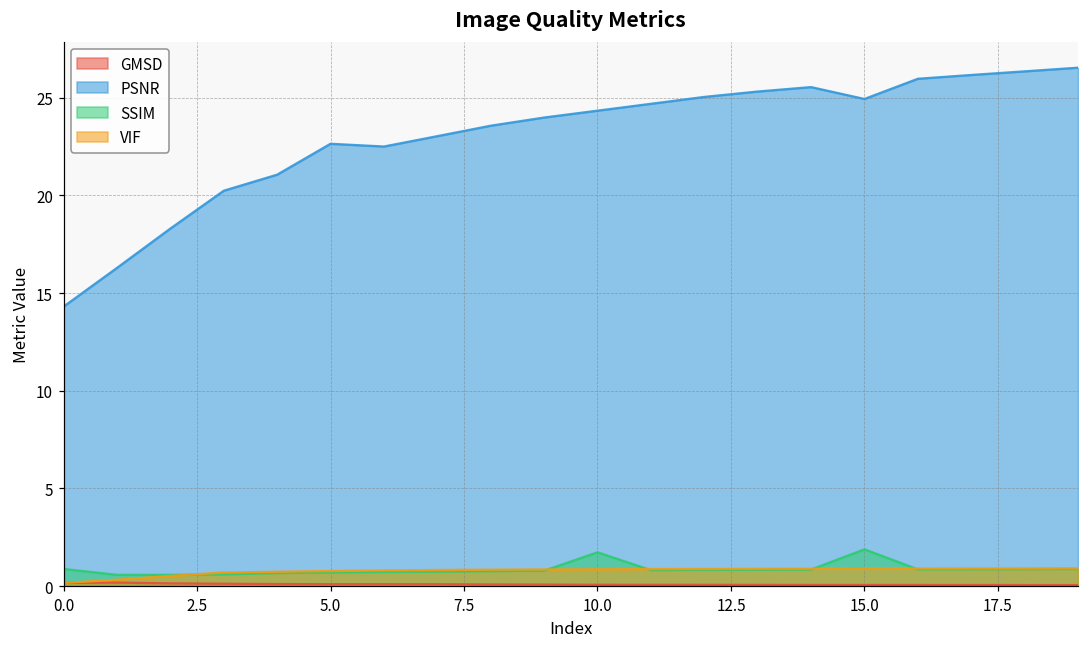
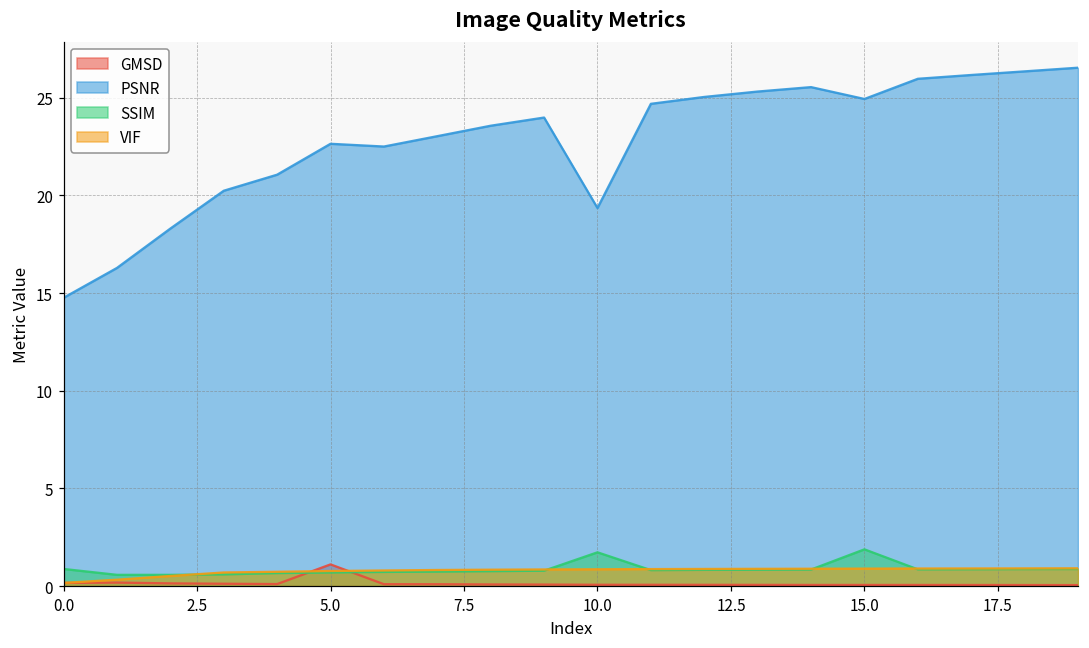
  {
    "GMSD": {
-     "5.0": 0.1,
+     "5.0": 1.1,
      "10.0": 0.1,
      "15.0": 0.1
    },
    "PSNR": {
-     "0.0": 14.3,
+     "0.0": 14.8,
      "5.0": 22.6,
-     "10.0": 24.3,
+     "10.0": 19.4,
      "15.0": 24.9
    },
    "SSIM": {
      "0.0": 0.9,
      "10.0": 1.7,
      "15.0": 1.9
    },
    "VIF": {
      "10.0": 0.9,
      "15.0": 0.9
    }
  }
